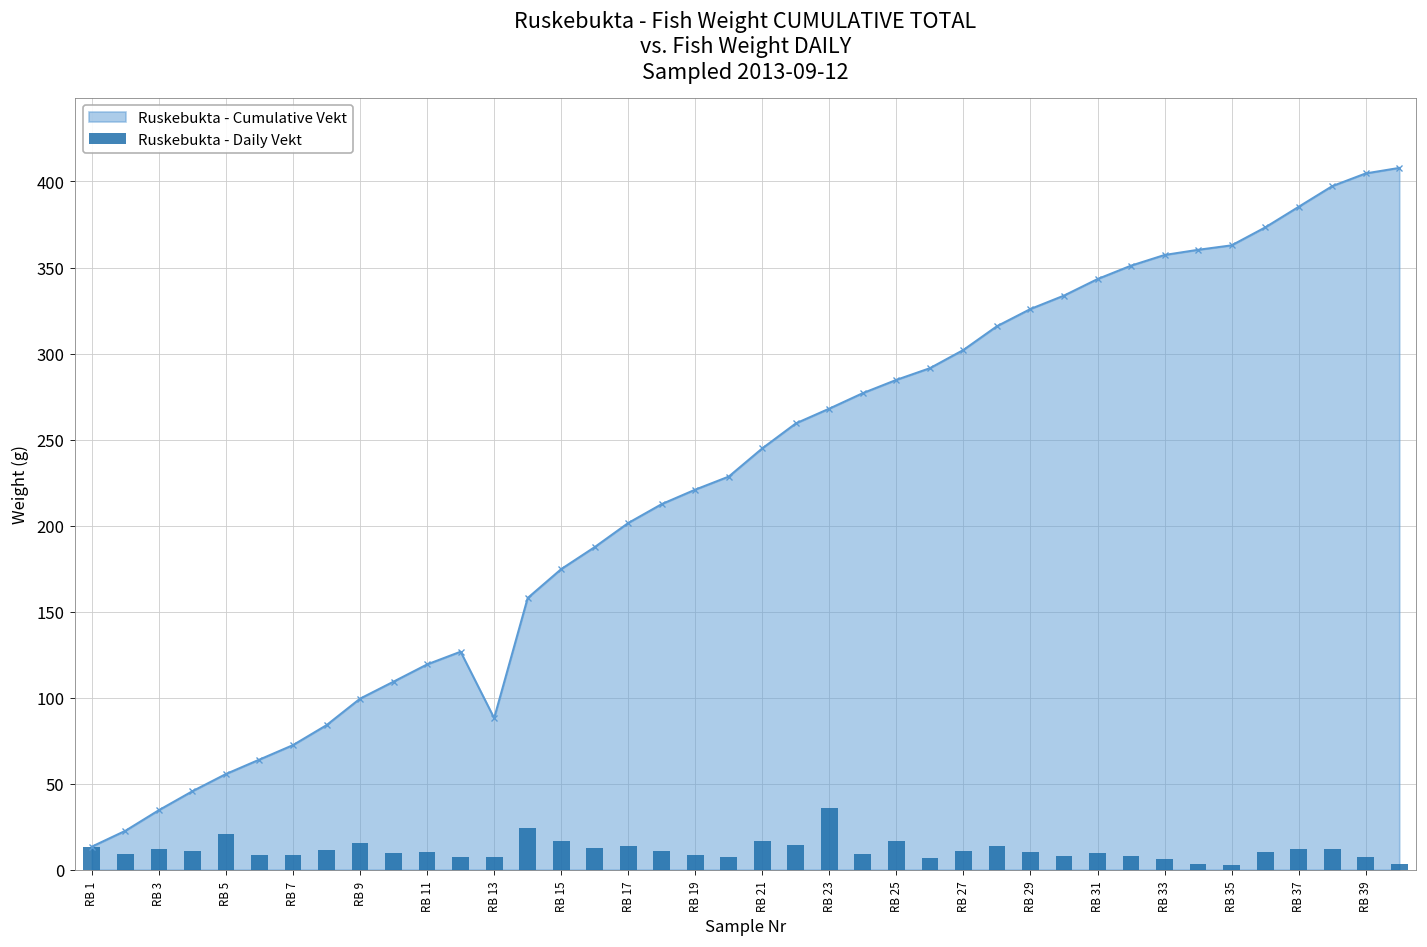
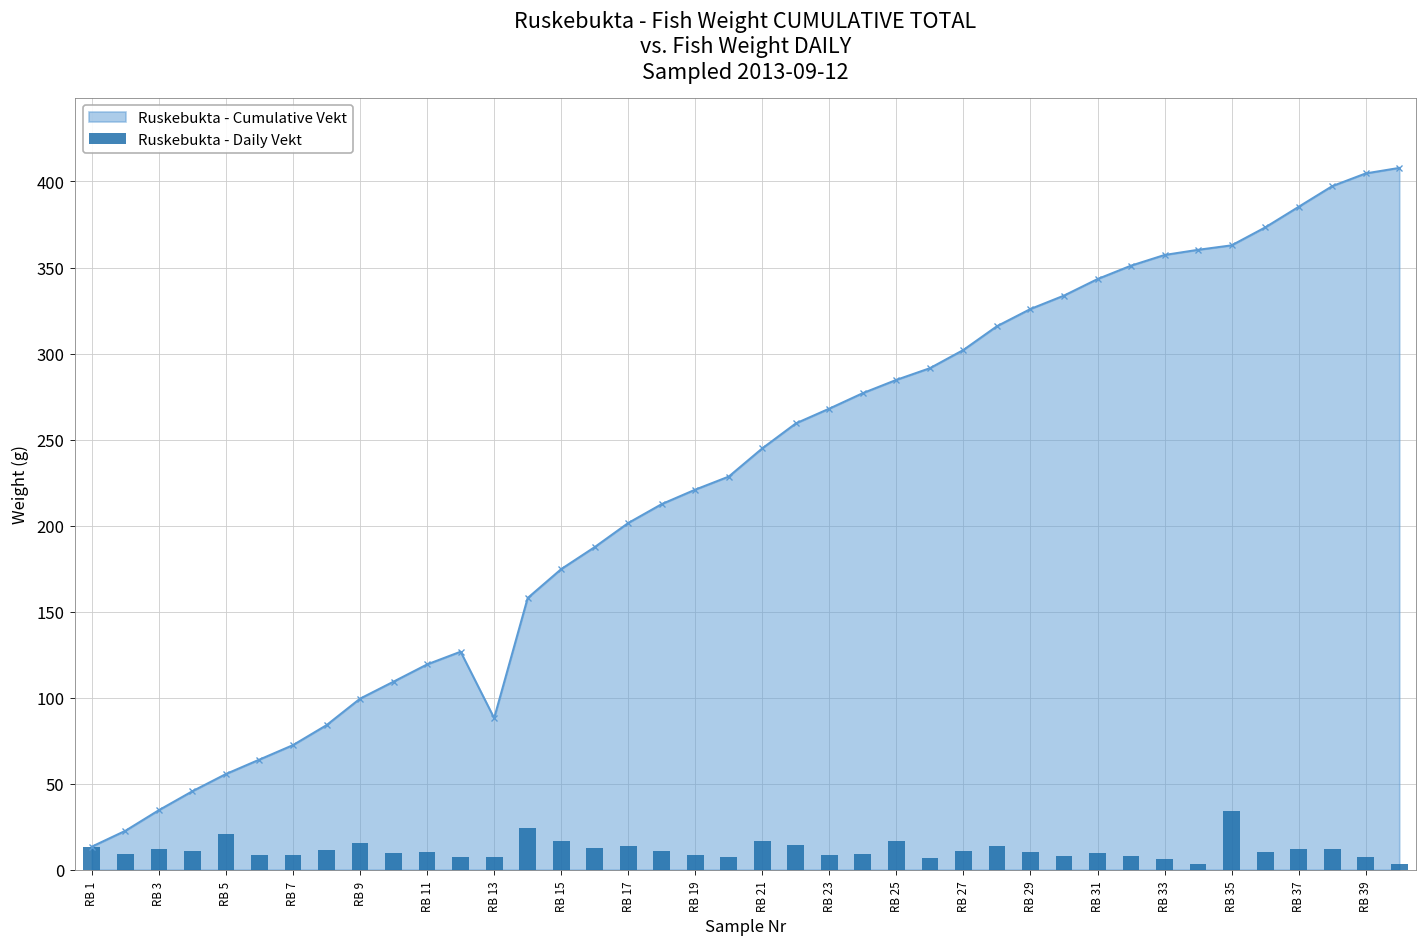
  {
    "Ruskebukta - Daily Vekt": {
      "RB 1": 13,
      "RB 3": 12,
      "RB 5": 21,
      "RB 7": 8,
      "RB 9": 15,
      "RB 11": 10,
      "RB 13": 7,
      "RB 15": 17,
      "RB 17": 14,
      "RB 19": 8,
      "RB 21": 16,
-     "RB 23": 36,
+     "RB 23": 9,
      "RB 25": 17,
      "RB 27": 11,
      "RB 29": 10,
      "RB 31": 10,
      "RB 33": 6,
-     "RB 35": 3,
+     "RB 35": 34,
      "RB 37": 12,
      "RB 39": 7
    },
    "Ruskebukta - Cumulative Vekt": {
      "RB 1": 13,
      "RB 3": 35,
      "RB 5": 56,
      "RB 7": 72,
      "RB 9": 99,
      "RB 11": 119,
      "RB 13": 88,
      "RB 15": 175,
      "RB 17": 202,
      "RB 19": 221,
      "RB 21": 245,
      "RB 23": 268,
      "RB 25": 285,
      "RB 27": 302,
      "RB 29": 326,
      "RB 31": 343,
      "RB 33": 357,
      "RB 35": 363,
      "RB 37": 385,
      "RB 39": 405
    }
  }
